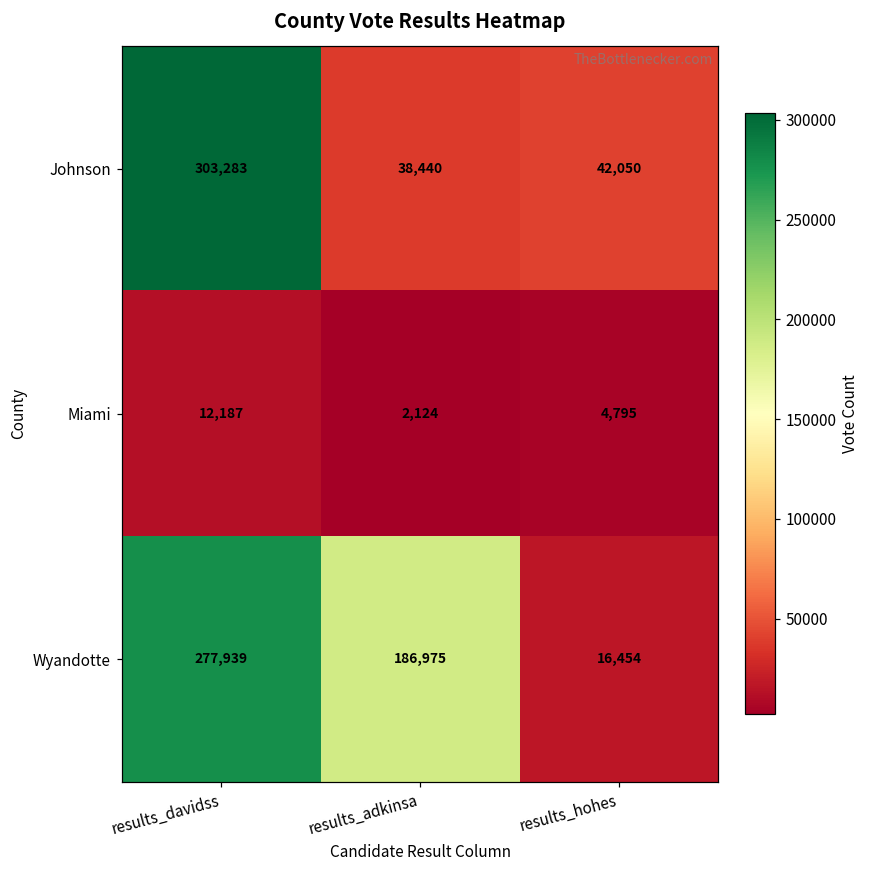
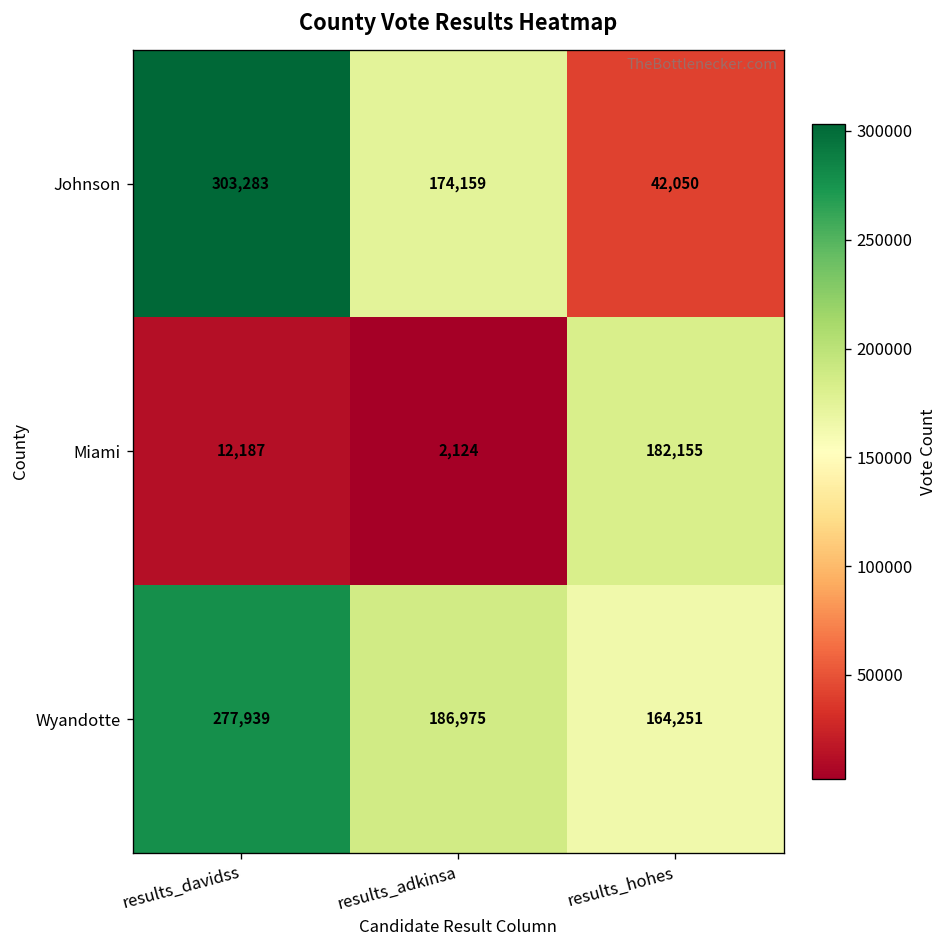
  {
    "Johnson": {
      "results_davidss": "303,283",
-     "results_adkinsa": "38,440"
+     "results_adkinsa": "174,159"
    },
    "Miami": {
      "results_davidss": "12,187",
      "results_adkinsa": "2,124",
-     "results_hohes": "4,795"
+     "results_hohes": "182,155"
    },
    "Wyandotte": {
      "results_davidss": "277,939",
      "results_adkinsa": "186,975",
-     "results_hohes": "16,454"
+     "results_hohes": "164,251"
    }
  }
